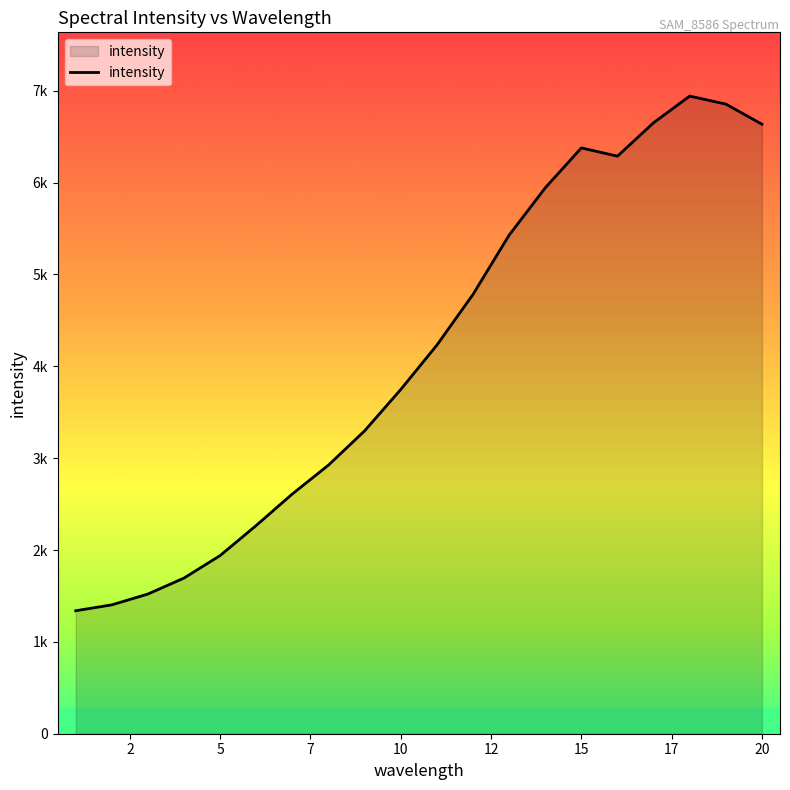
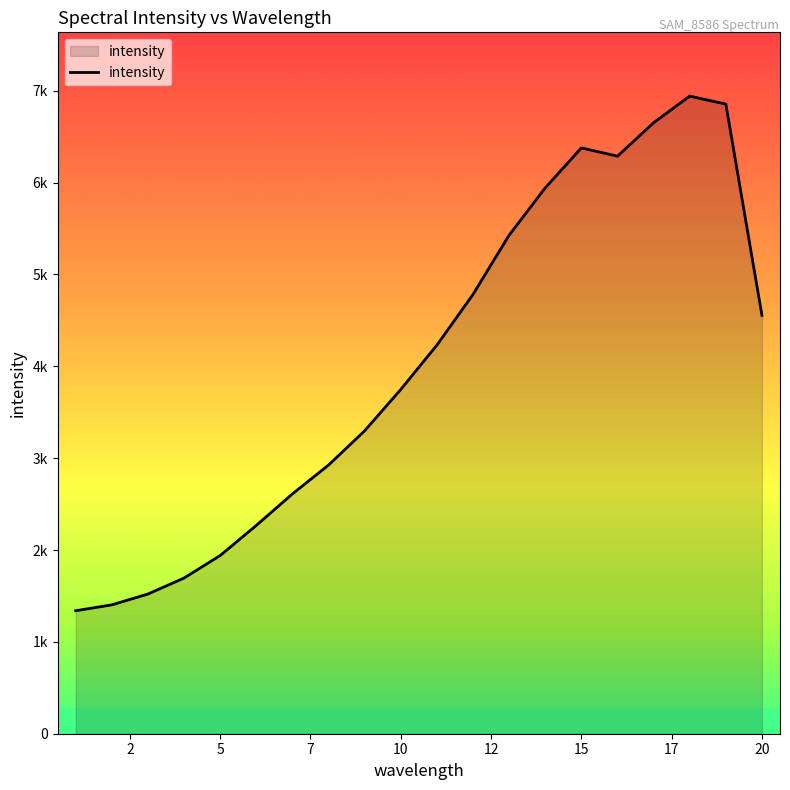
  {
    "5": 1900,
    "10": 3700,
    "15": 6400,
-   "20": 6600
+   "20": 4600
  }
